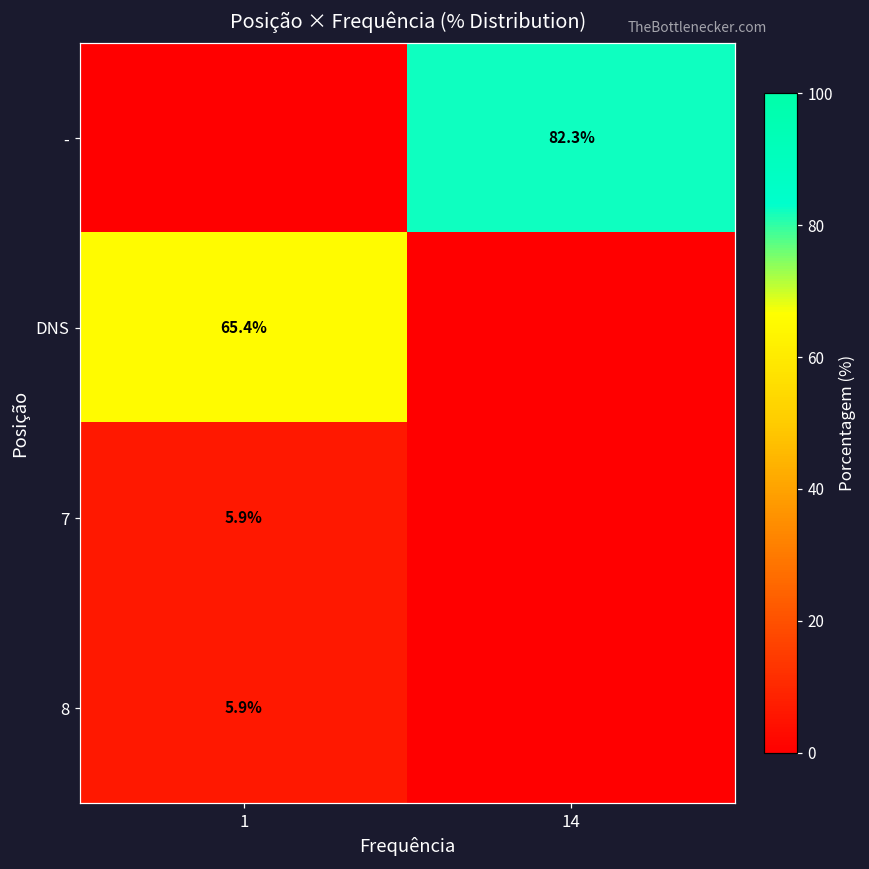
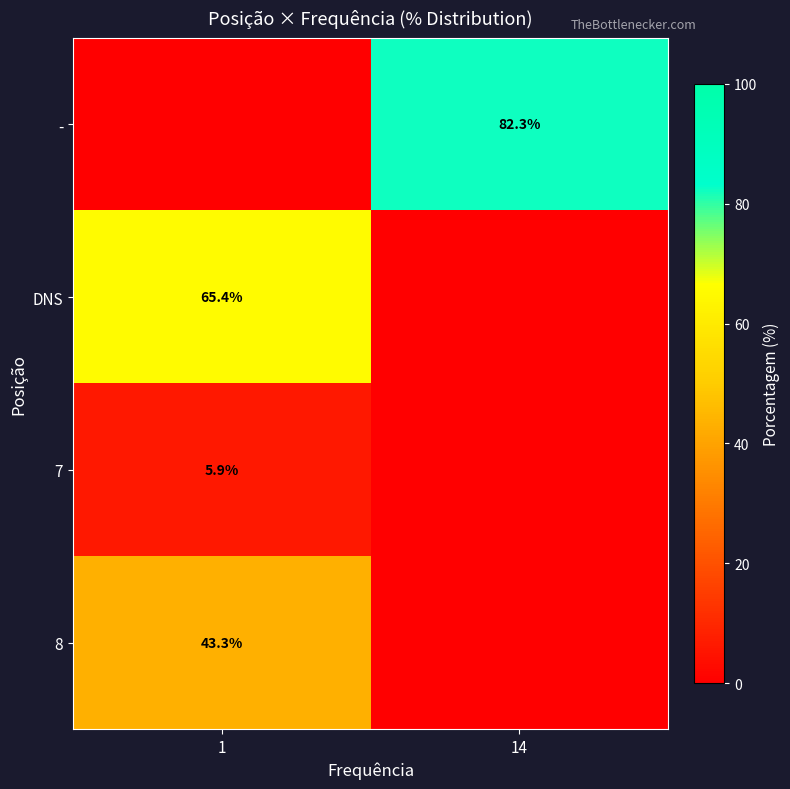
  {
    "-": {
      "14": "82.3%"
    },
    "DNS": {
      "1": "65.4%"
    },
    "7": {
      "1": "5.9%"
    },
    "8": {
-     "1": "5.9%"
+     "1": "43.3%"
    }
  }
